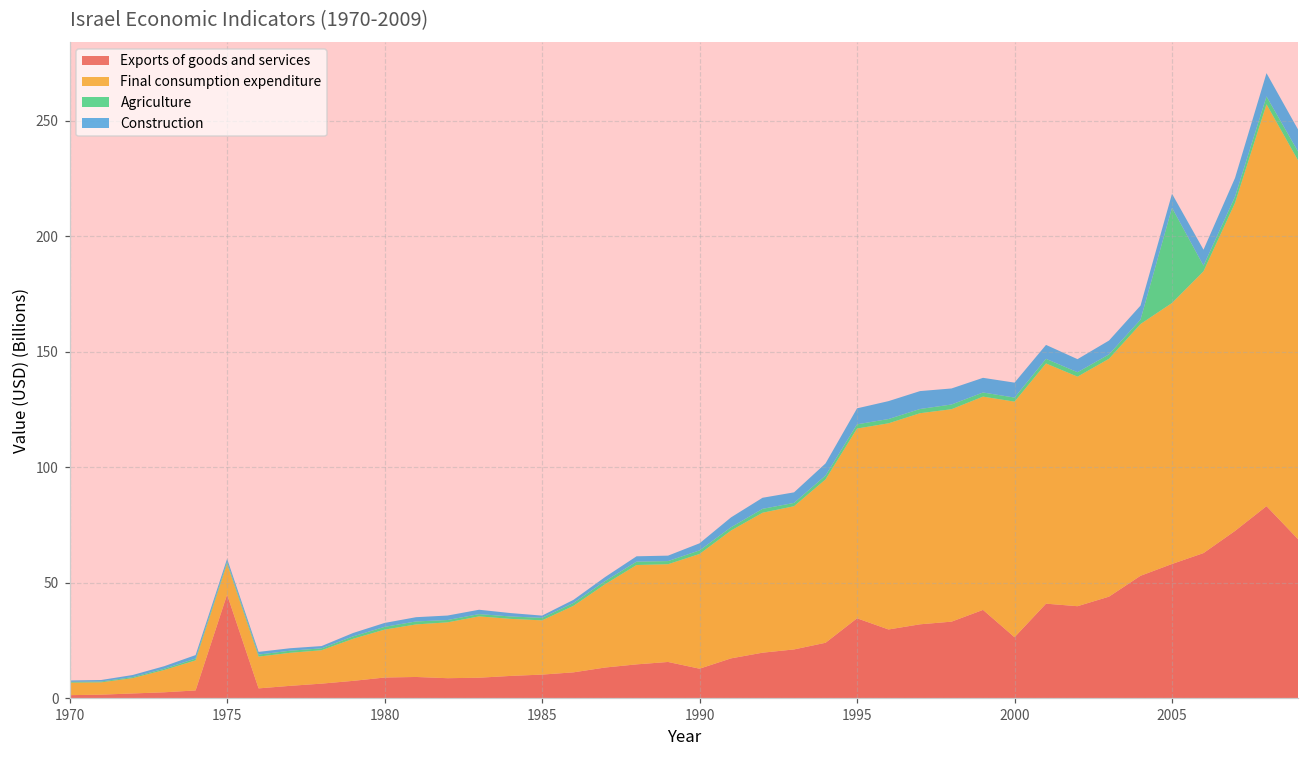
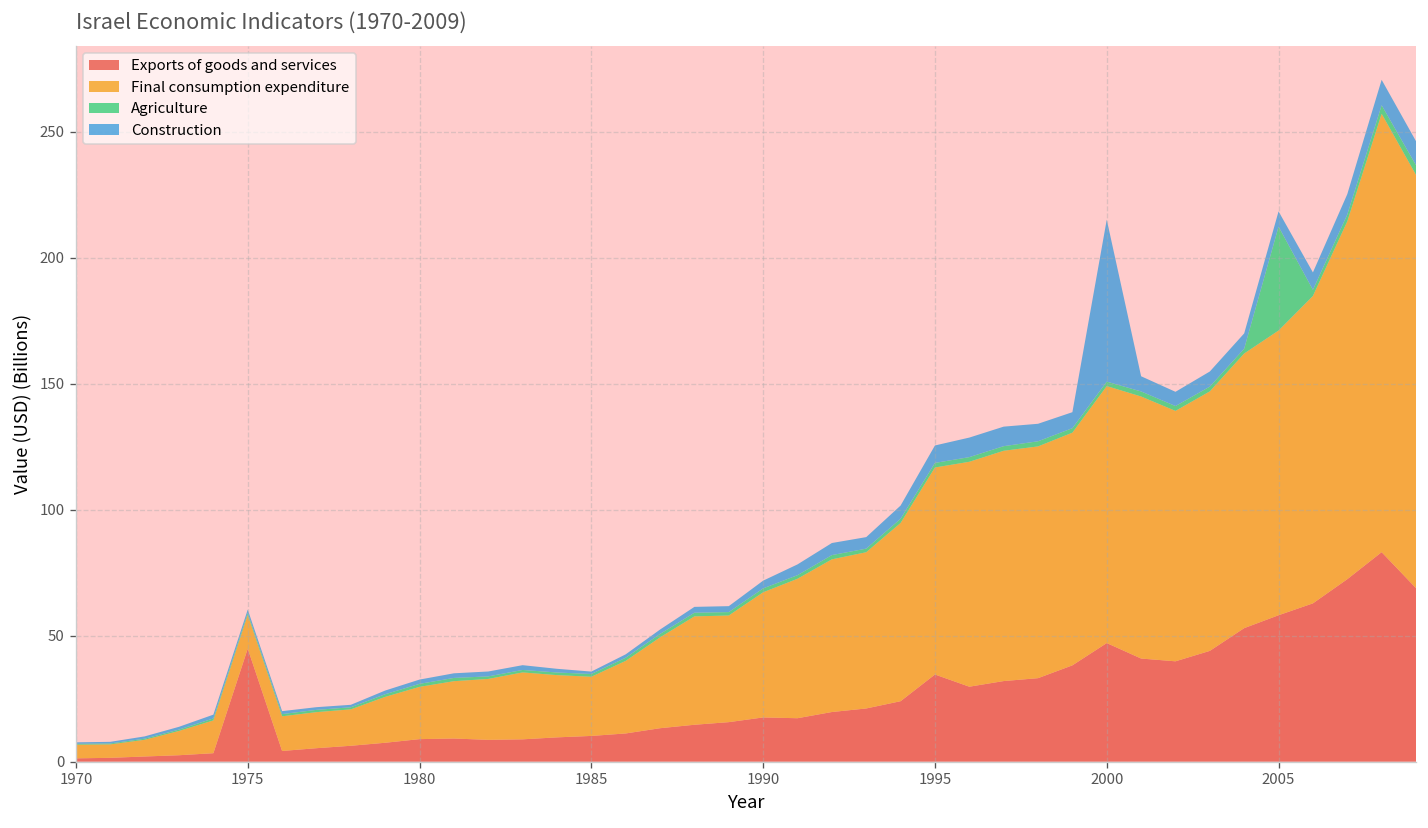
  {
    "Exports of goods and services": {
      "1970": 1,
      "1975": 45,
      "1980": 9,
      "1985": 10,
-     "1990": 13,
+     "1990": 18,
      "1995": 35,
-     "2000": 26,
+     "2000": 47,
      "2005": 58
    },
    "Final consumption expenditure": {
      "1990": 50,
      "1995": 82,
      "2000": 102,
      "2005": 113
    },
    "Agriculture": {
      "1990": 2,
      "1995": 2,
      "2000": 2,
      "2005": 41
    },
    "Construction": {
      "1975": 1,
      "1980": 2,
      "1990": 3,
      "1995": 7,
-     "2000": 6,
+     "2000": 64,
      "2005": 6
    }
  }
